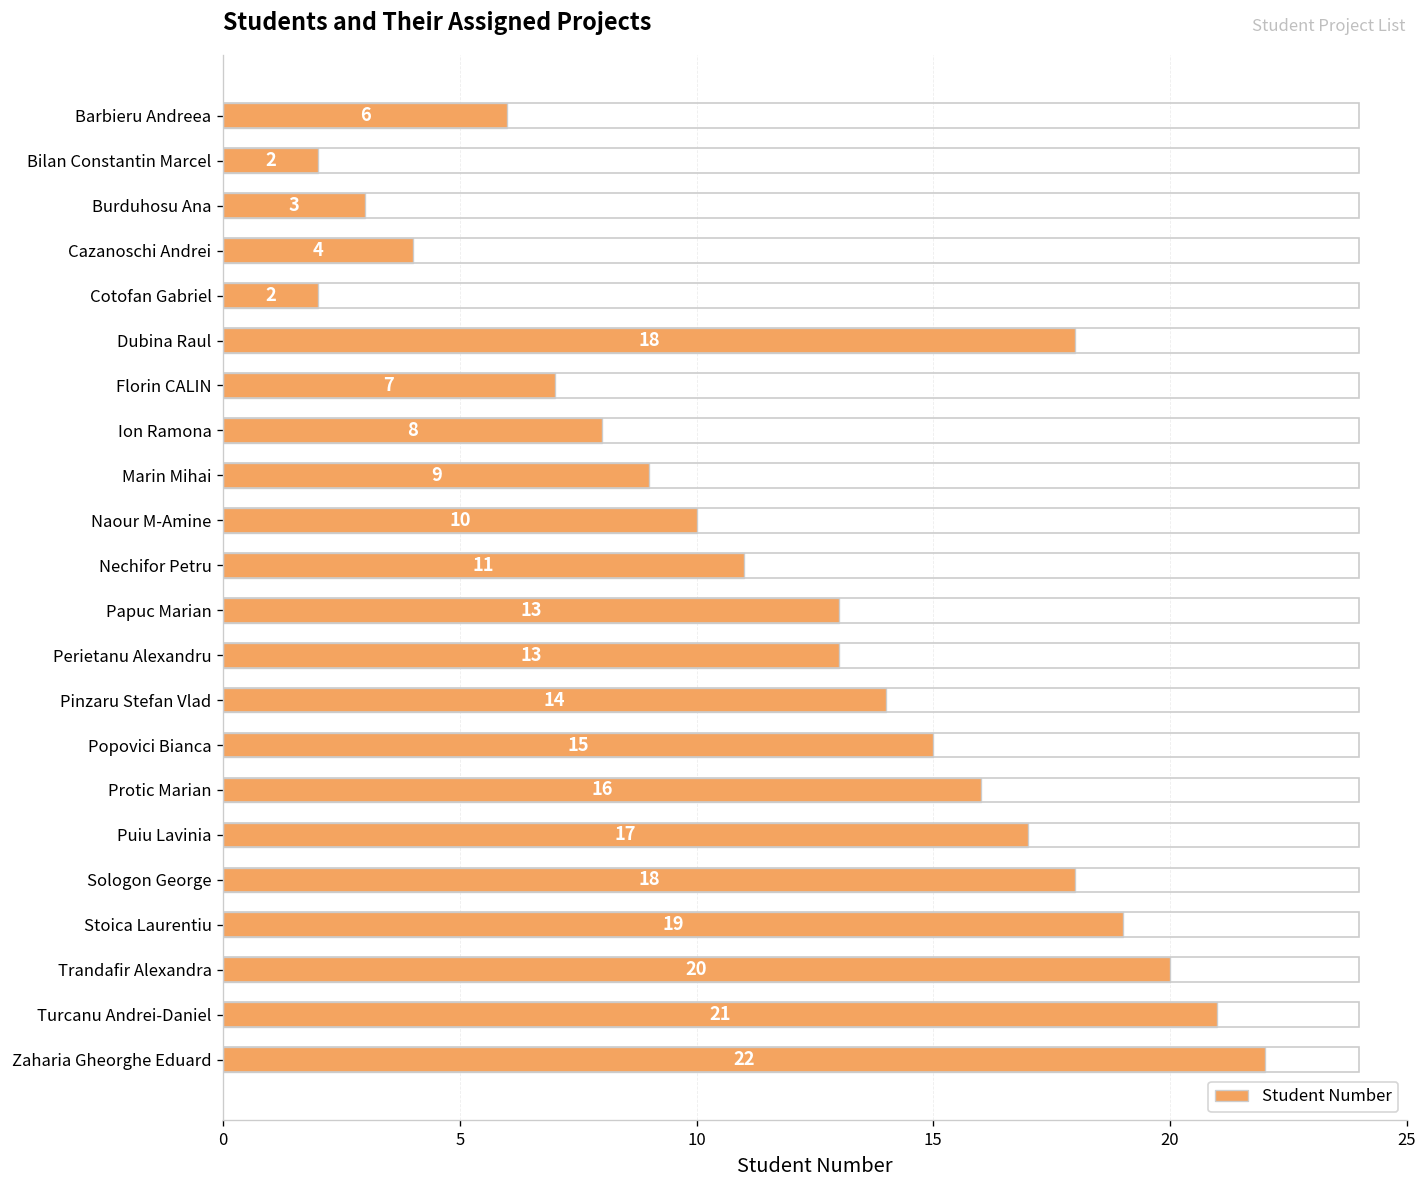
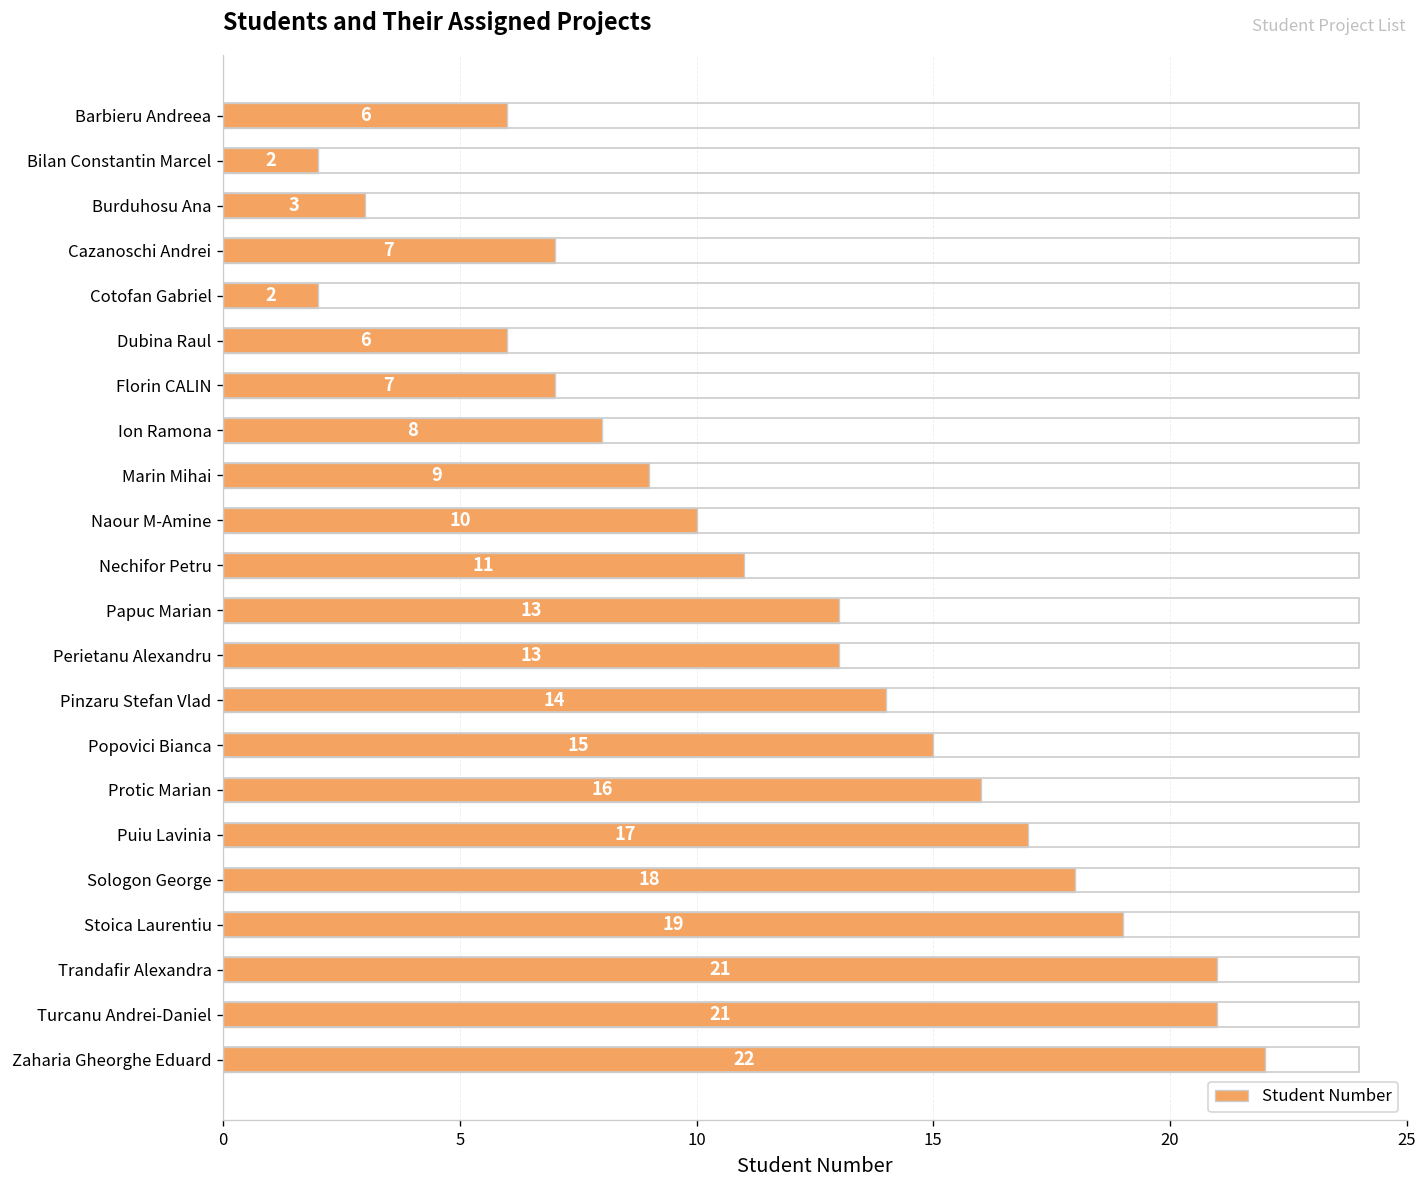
  {
    "Barbieru Andreea": 6,
    "Bilan Constantin Marcel": 2,
    "Burduhosu Ana": 3,
-   "Cazanoschi Andrei": 4,
+   "Cazanoschi Andrei": 7,
    "Cotofan Gabriel": 2,
-   "Dubina Raul": 18,
+   "Dubina Raul": 6,
    "Florin CALIN": 7,
    "Ion Ramona": 8,
    "Marin Mihai": 9,
    "Naour M-Amine": 10,
    "Nechifor Petru": 11,
    "Papuc Marian": 13,
    "Perietanu Alexandru": 13,
    "Pinzaru Stefan Vlad": 14,
    "Popovici Bianca": 15,
    "Protic Marian": 16,
    "Puiu Lavinia": 17,
    "Sologon George": 18,
    "Stoica Laurentiu": 19,
-   "Trandafir Alexandra": 20,
+   "Trandafir Alexandra": 21,
    "Turcanu Andrei-Daniel": 21,
    "Zaharia Gheorghe Eduard": 22
  }
